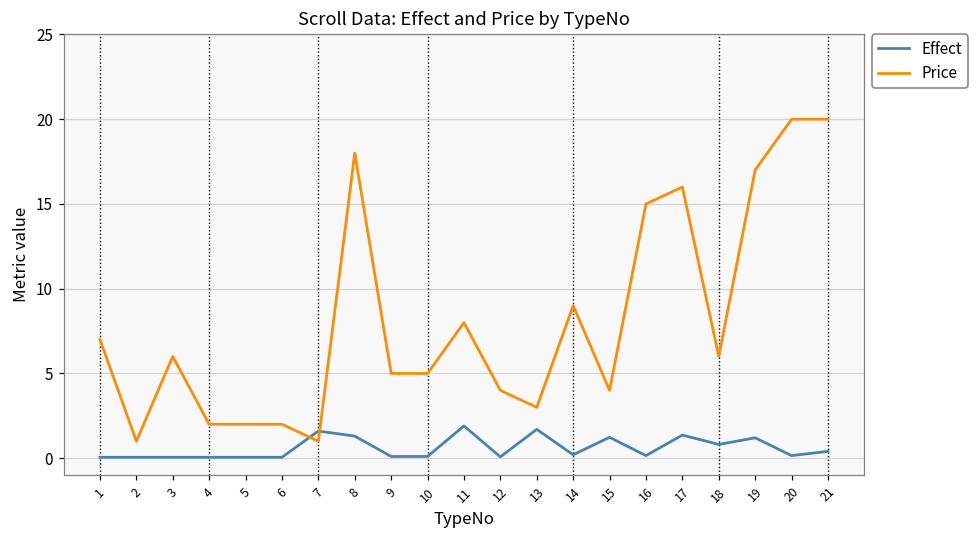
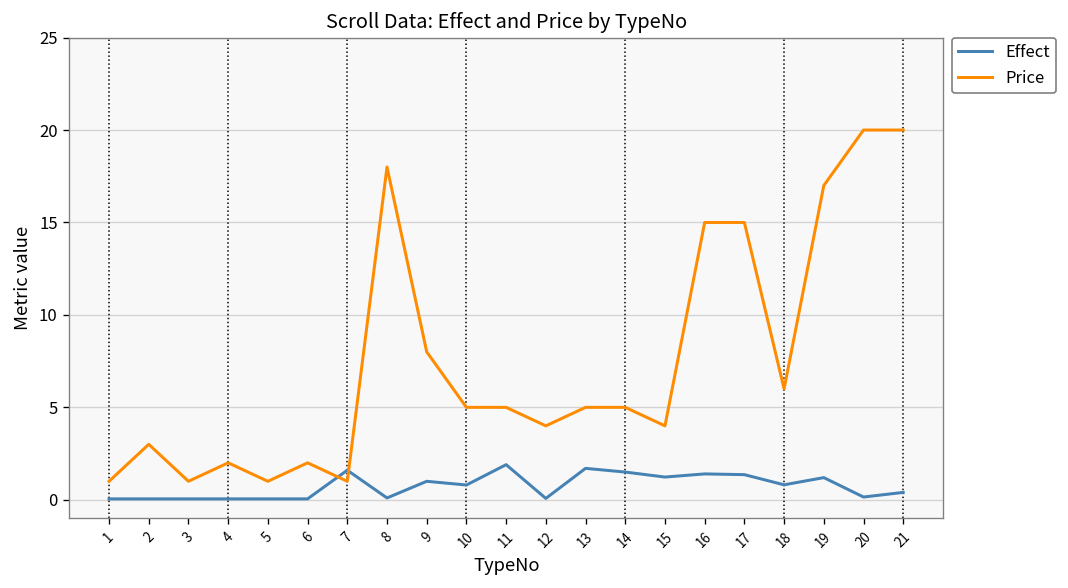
  {
    "Effect": {
      "1": 0.1,
      "2": 0.1,
      "3": 0.1,
      "4": 0.1,
      "5": 0.1,
      "6": 0.1,
      "7": 1.6,
-     "8": 1.3,
-     "9": 0.1,
-     "10": 0.1,
+     "8": 0.1,
+     "9": 1.0,
+     "10": 0.8,
      "11": 1.9,
      "12": 0.1,
      "13": 1.7,
-     "14": 0.2,
+     "14": 1.5,
      "15": 1.2,
-     "16": 0.2,
+     "16": 1.4,
      "17": 1.4,
      "18": 0.8,
      "19": 1.2,
      "20": 0.2,
      "21": 0.4
    },
    "Price": {
-     "1": 7,
-     "2": 1,
-     "3": 6,
+     "1": 1,
+     "2": 3,
+     "3": 1,
      "4": 2,
-     "5": 2,
+     "5": 1,
      "6": 2,
      "7": 1,
      "8": 18,
-     "9": 5,
+     "9": 8,
      "10": 5,
-     "11": 8,
+     "11": 5,
      "12": 4,
-     "13": 3,
-     "14": 9,
+     "13": 5,
+     "14": 5,
      "15": 4,
      "16": 15,
-     "17": 16,
+     "17": 15,
      "18": 6,
      "19": 17,
      "20": 20,
      "21": 20
    }
  }
